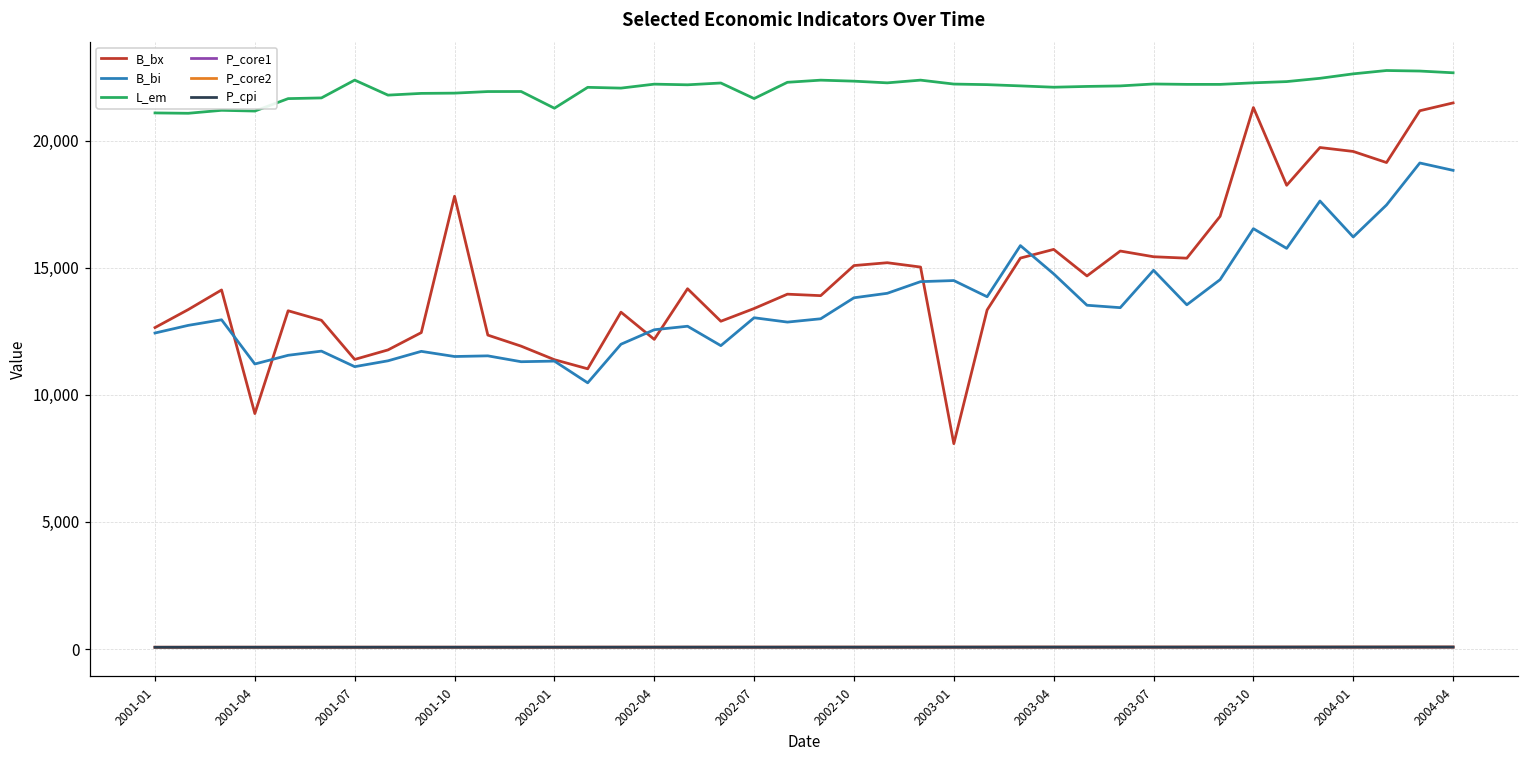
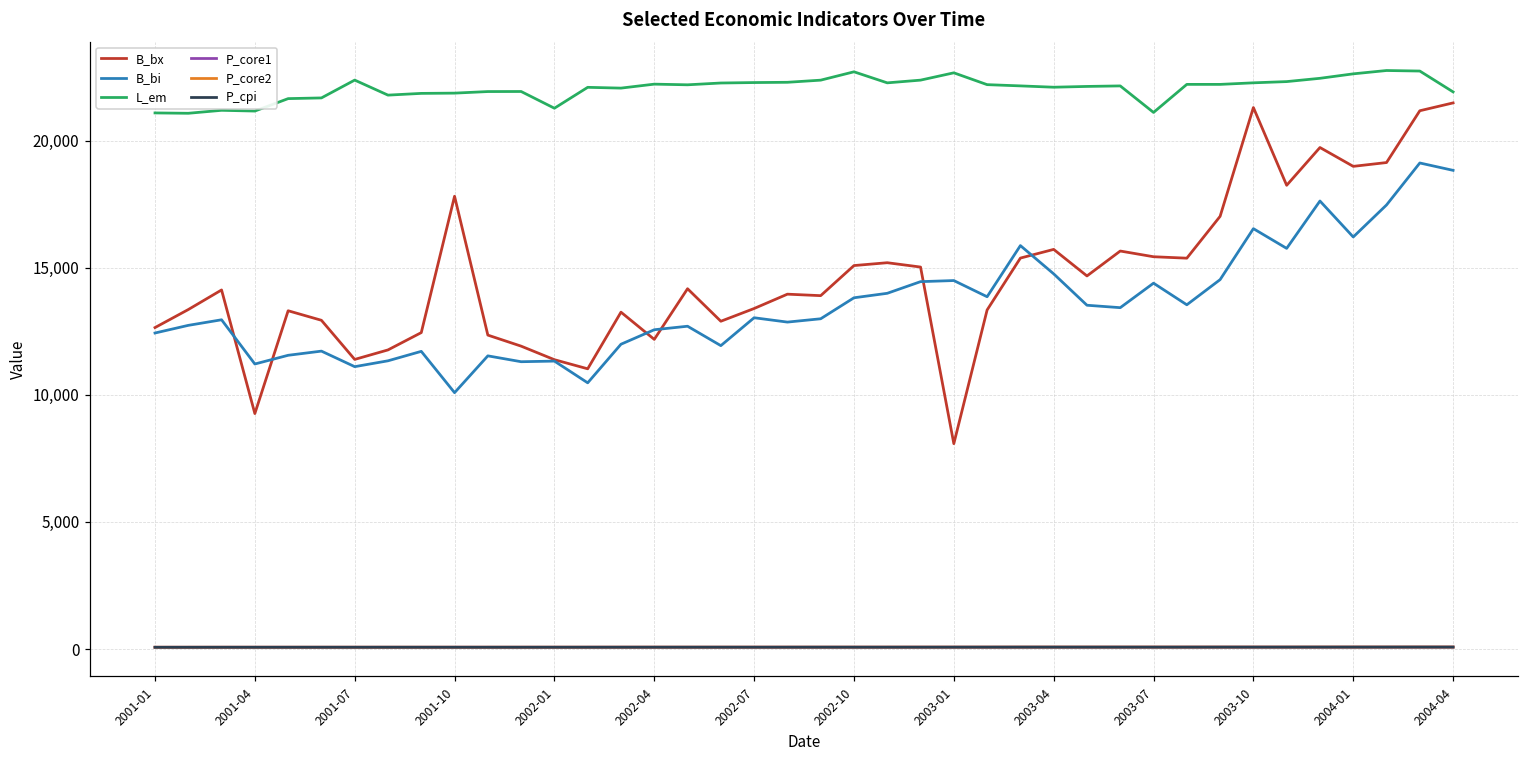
  {
    "B_bx": {
      "2001-01": "12,600",
      "2001-04": "9,300",
      "2001-07": "11,400",
      "2001-10": "17,800",
      "2002-04": "12,200",
      "2002-07": "13,400",
      "2002-10": "15,100",
      "2003-01": "8,100",
      "2003-04": "15,700",
      "2003-07": "15,400",
      "2003-10": "21,300",
-     "2004-01": "19,600",
+     "2004-01": "19,000",
      "2004-04": "21,500"
    },
    "B_bi": {
      "2001-01": "12,400",
      "2001-04": "11,200",
      "2001-07": "11,100",
-     "2001-10": "11,500",
+     "2001-10": "10,100",
      "2002-04": "12,600",
      "2002-07": "13,000",
      "2002-10": "13,800",
      "2003-01": "14,500",
      "2003-04": "14,800",
-     "2003-07": "14,900",
+     "2003-07": "14,400",
      "2003-10": "16,500",
      "2004-01": "16,200",
      "2004-04": "18,800"
    },
    "L_em": {
      "2001-01": "21,100",
      "2001-04": "21,200",
      "2001-07": "22,400",
      "2001-10": "21,900",
      "2002-01": "21,300",
      "2002-04": "22,200",
-     "2002-07": "21,700",
-     "2002-10": "22,300",
-     "2003-01": "22,200",
+     "2002-07": "22,300",
+     "2002-10": "22,700",
+     "2003-01": "22,700",
      "2003-04": "22,100",
-     "2003-07": "22,200",
+     "2003-07": "21,100",
      "2003-10": "22,300",
      "2004-01": "22,600",
-     "2004-04": "22,700"
+     "2004-04": "21,900"
    },
    "P_cpi": {
      "2001-01": "100",
      "2001-04": "100",
      "2001-07": "100",
      "2001-10": "100",
      "2002-01": "100",
      "2002-04": "100",
      "2002-07": "100",
      "2002-10": "100",
      "2003-01": "100",
      "2003-04": "100",
      "2003-07": "100",
      "2003-10": "100",
      "2004-01": "100",
      "2004-04": "100"
    }
  }
